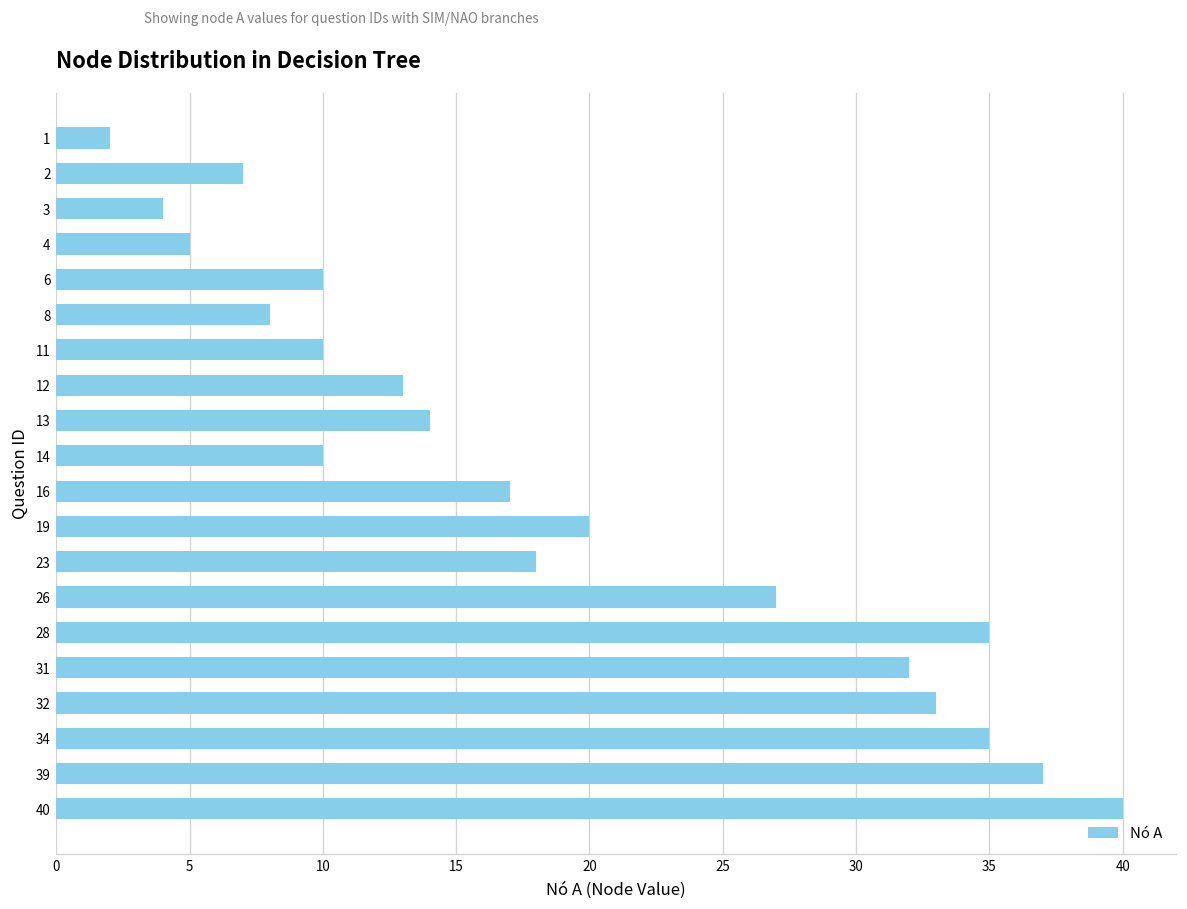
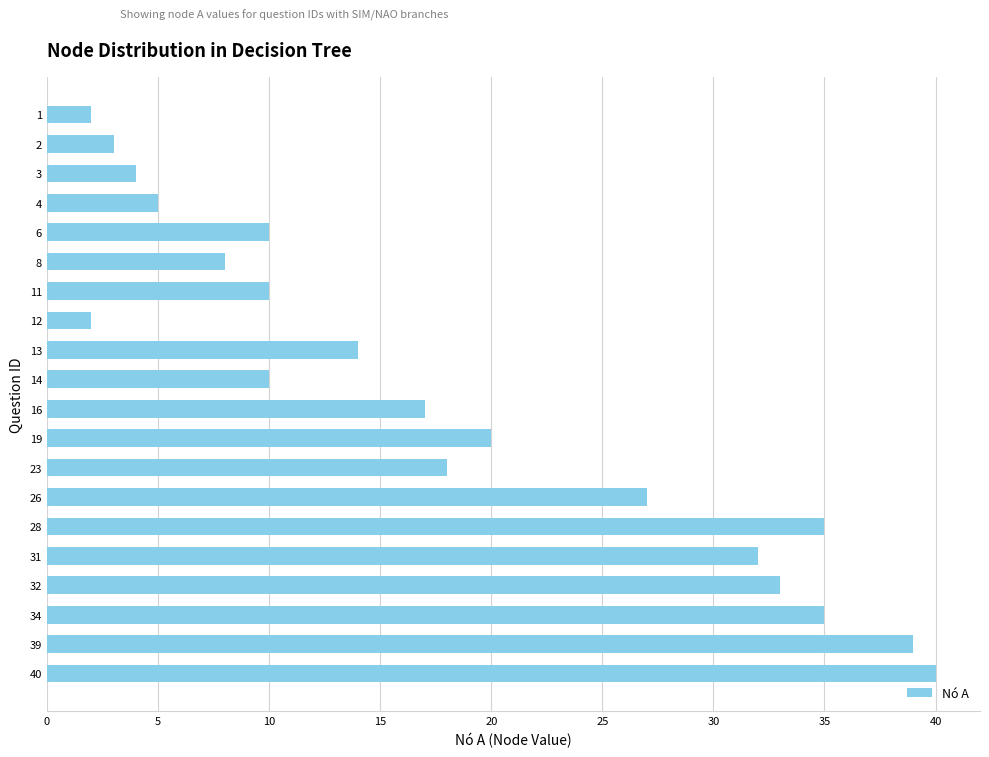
  {
    "1": 2,
-   "2": 7,
+   "2": 3,
    "3": 4,
    "4": 5,
    "6": 10,
    "8": 8,
    "11": 10,
-   "12": 13,
+   "12": 2,
    "13": 14,
    "14": 10,
    "16": 17,
    "19": 20,
    "23": 18,
    "26": 27,
    "28": 35,
    "31": 32,
    "32": 33,
    "34": 35,
-   "39": 37,
+   "39": 39,
    "40": 40
  }
